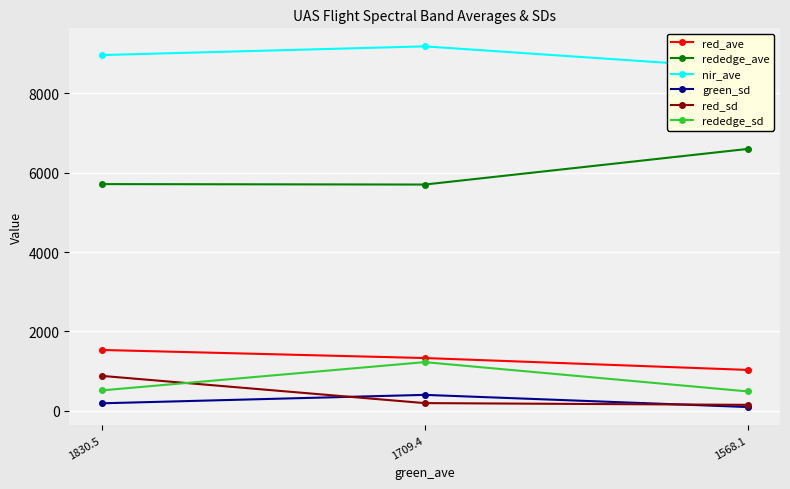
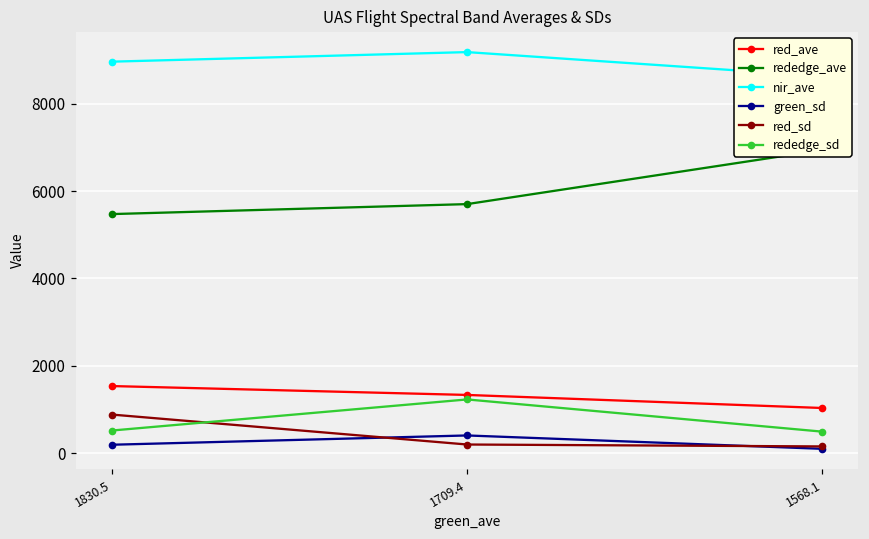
  {
    "red_ave": {
      "1830.5": 1500,
      "1709.4": 1300,
      "1568.1": 1000
    },
    "rededge_ave": {
-     "1830.5": 5700,
+     "1830.5": 5500,
      "1709.4": 5700,
-     "1568.1": 6600
+     "1568.1": 6900
    },
    "nir_ave": {
      "1830.5": 9000,
      "1709.4": 9200
    },
    "green_sd": {
      "1830.5": 200,
      "1709.4": 400
    },
    "red_sd": {
      "1830.5": 900,
      "1709.4": 200
    },
    "rededge_sd": {
      "1830.5": 500,
      "1709.4": 1200,
      "1568.1": 500
    }
  }
